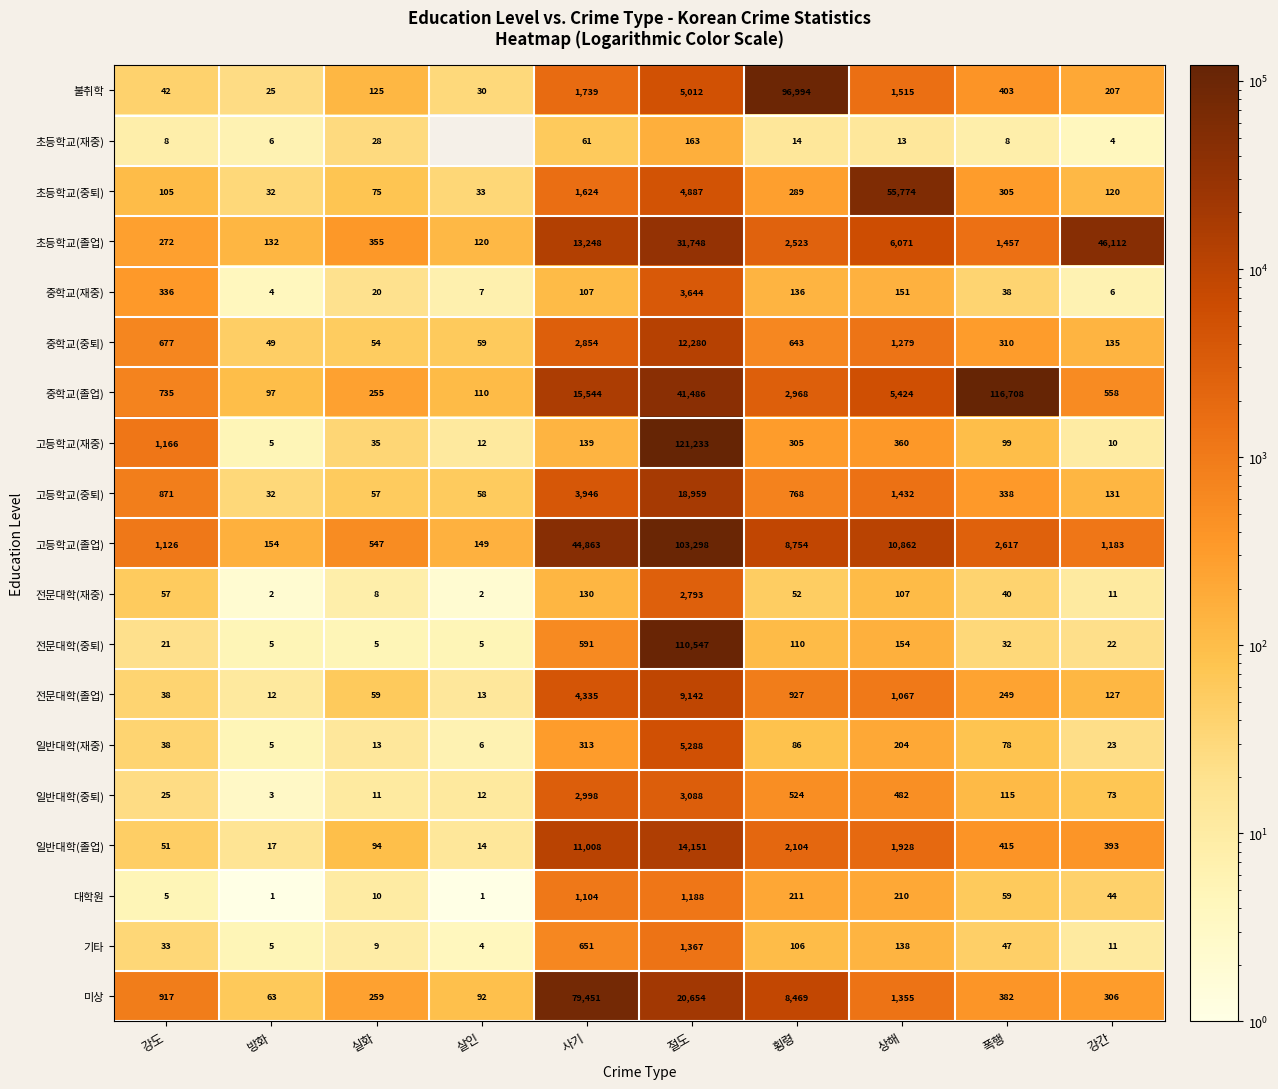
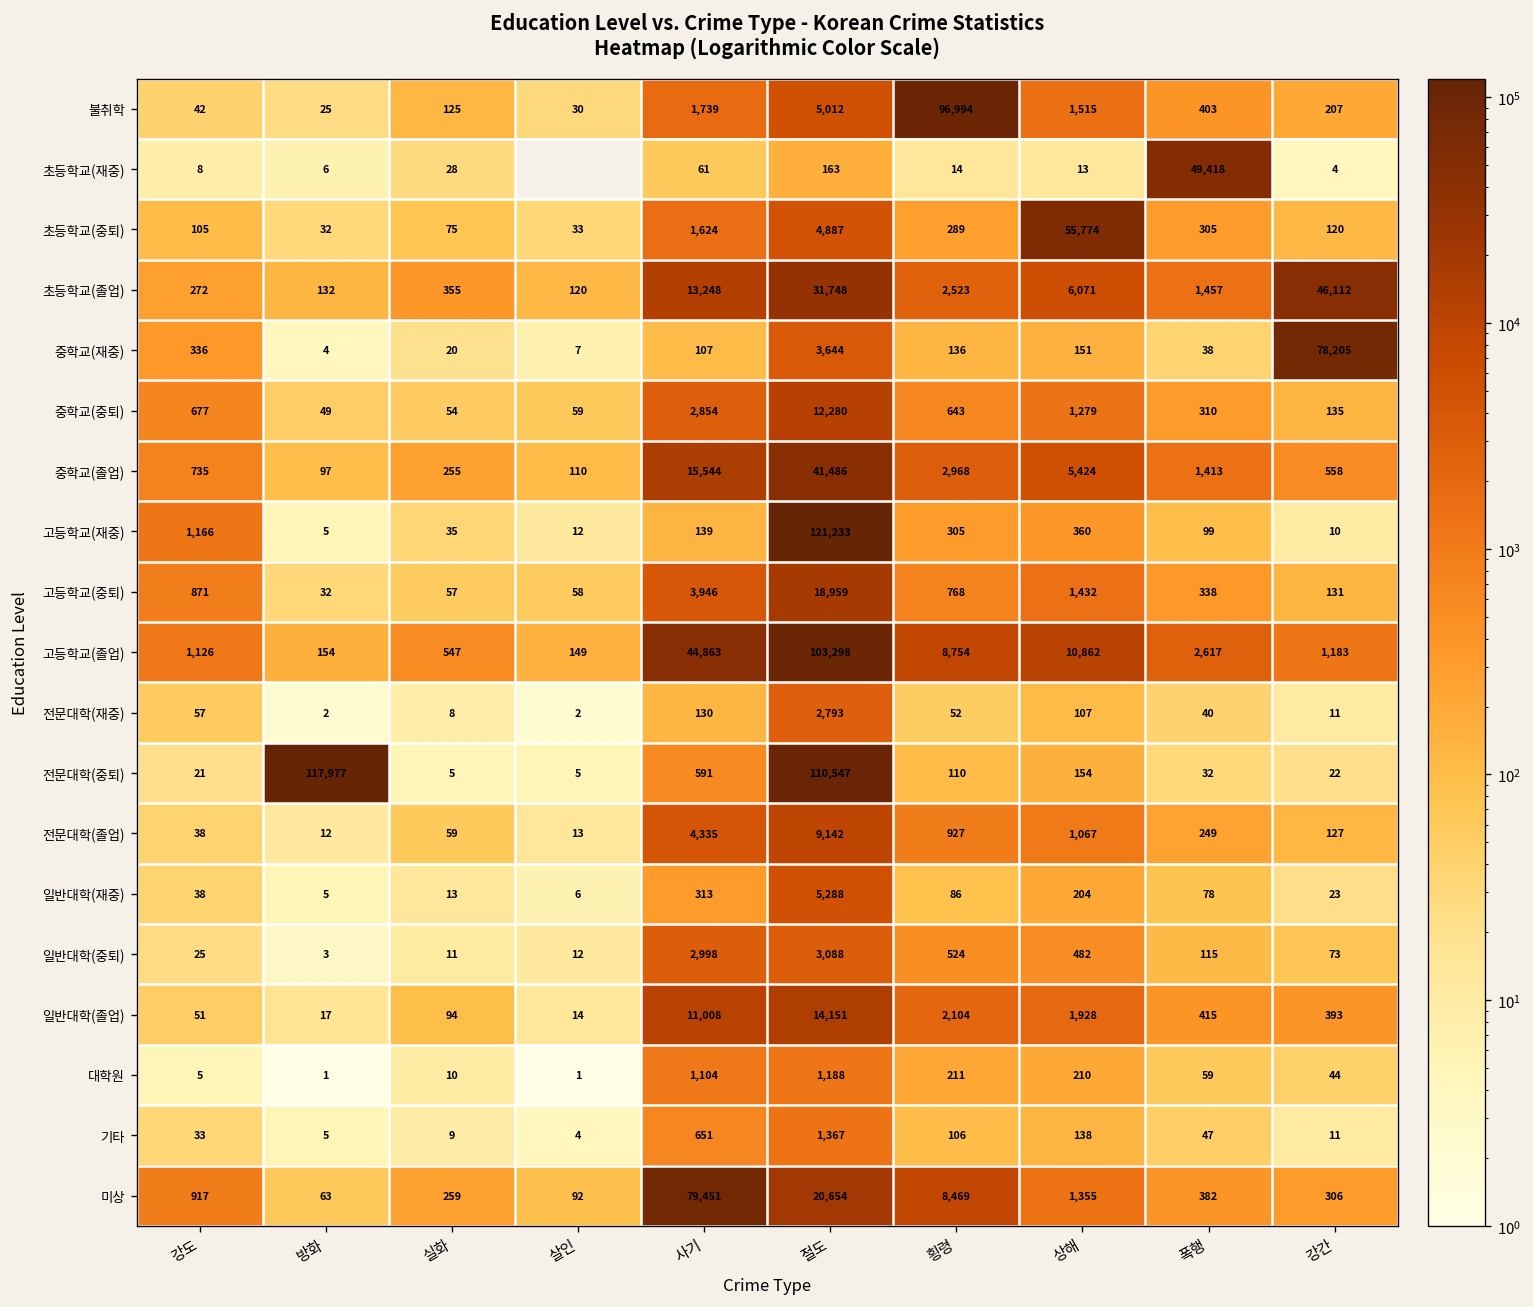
  {
    "불취학": {
      "강도": "42",
      "방화": "25",
      "실화": "125",
      "살인": "30",
      "사기": "1,739",
      "절도": "5,012",
      "횡령": "96,994",
      "상해": "1,515",
      "폭행": "403",
      "강간": "207"
    },
    "초등학교(재중)": {
      "강도": "8",
      "방화": "6",
      "실화": "28",
      "사기": "61",
      "절도": "163",
      "횡령": "14",
      "상해": "13",
-     "폭행": "8",
+     "폭행": "49,418",
      "강간": "4"
    },
    "초등학교(중퇴)": {
      "강도": "105",
      "방화": "32",
      "실화": "75",
      "살인": "33",
      "사기": "1,624",
      "절도": "4,887",
      "횡령": "289",
      "상해": "55,774",
      "폭행": "305",
      "강간": "120"
    },
    "초등학교(졸업)": {
      "강도": "272",
      "방화": "132",
      "실화": "355",
      "살인": "120",
      "사기": "13,248",
      "절도": "31,748",
      "횡령": "2,523",
      "상해": "6,071",
      "폭행": "1,457",
      "강간": "46,112"
    },
    "중학교(재중)": {
      "강도": "336",
      "방화": "4",
      "실화": "20",
      "살인": "7",
      "사기": "107",
      "절도": "3,644",
      "횡령": "136",
      "상해": "151",
      "폭행": "38",
-     "강간": "6"
+     "강간": "78,205"
    },
    "중학교(중퇴)": {
      "강도": "677",
      "방화": "49",
      "실화": "54",
      "살인": "59",
      "사기": "2,854",
      "절도": "12,280",
      "횡령": "643",
      "상해": "1,279",
      "폭행": "310",
      "강간": "135"
    },
    "중학교(졸업)": {
      "강도": "735",
      "방화": "97",
      "실화": "255",
      "살인": "110",
      "사기": "15,544",
      "절도": "41,486",
      "횡령": "2,968",
      "상해": "5,424",
-     "폭행": "116,708",
+     "폭행": "1,413",
      "강간": "558"
    },
    "고등학교(재중)": {
      "강도": "1,166",
      "방화": "5",
      "실화": "35",
      "살인": "12",
      "사기": "139",
      "절도": "121,233",
      "횡령": "305",
      "상해": "360",
      "폭행": "99",
      "강간": "10"
    },
    "고등학교(중퇴)": {
      "강도": "871",
      "방화": "32",
      "실화": "57",
      "살인": "58",
      "사기": "3,946",
      "절도": "18,959",
      "횡령": "768",
      "상해": "1,432",
      "폭행": "338",
      "강간": "131"
    },
    "고등학교(졸업)": {
      "강도": "1,126",
      "방화": "154",
      "실화": "547",
      "살인": "149",
      "사기": "44,863",
      "절도": "103,298",
      "횡령": "8,754",
      "상해": "10,862",
      "폭행": "2,617",
      "강간": "1,183"
    },
    "전문대학(재중)": {
      "강도": "57",
      "방화": "2",
      "실화": "8",
      "살인": "2",
      "사기": "130",
      "절도": "2,793",
      "횡령": "52",
      "상해": "107",
      "폭행": "40",
      "강간": "11"
    },
    "전문대학(중퇴)": {
      "강도": "21",
-     "방화": "5",
+     "방화": "117,977",
      "실화": "5",
      "살인": "5",
      "사기": "591",
      "절도": "110,547",
      "횡령": "110",
      "상해": "154",
      "폭행": "32",
      "강간": "22"
    },
    "전문대학(졸업)": {
      "강도": "38",
      "방화": "12",
      "실화": "59",
      "살인": "13",
      "사기": "4,335",
      "절도": "9,142",
      "횡령": "927",
      "상해": "1,067",
      "폭행": "249",
      "강간": "127"
    },
    "일반대학(재중)": {
      "강도": "38",
      "방화": "5",
      "실화": "13",
      "살인": "6",
      "사기": "313",
      "절도": "5,288",
      "횡령": "86",
      "상해": "204",
      "폭행": "78",
      "강간": "23"
    },
    "일반대학(중퇴)": {
      "강도": "25",
      "방화": "3",
      "실화": "11",
      "살인": "12",
      "사기": "2,998",
      "절도": "3,088",
      "횡령": "524",
      "상해": "482",
      "폭행": "115",
      "강간": "73"
    },
    "일반대학(졸업)": {
      "강도": "51",
      "방화": "17",
      "실화": "94",
      "살인": "14",
      "사기": "11,008",
      "절도": "14,151",
      "횡령": "2,104",
      "상해": "1,928",
      "폭행": "415",
      "강간": "393"
    },
    "대학원": {
      "강도": "5",
      "방화": "1",
      "실화": "10",
      "살인": "1",
      "사기": "1,104",
      "절도": "1,188",
      "횡령": "211",
      "상해": "210",
      "폭행": "59",
      "강간": "44"
    },
    "기타": {
      "강도": "33",
      "방화": "5",
      "실화": "9",
      "살인": "4",
      "사기": "651",
      "절도": "1,367",
      "횡령": "106",
      "상해": "138",
      "폭행": "47",
      "강간": "11"
    },
    "미상": {
      "강도": "917",
      "방화": "63",
      "실화": "259",
      "살인": "92",
      "사기": "79,451",
      "절도": "20,654",
      "횡령": "8,469",
      "상해": "1,355",
      "폭행": "382",
      "강간": "306"
    }
  }
